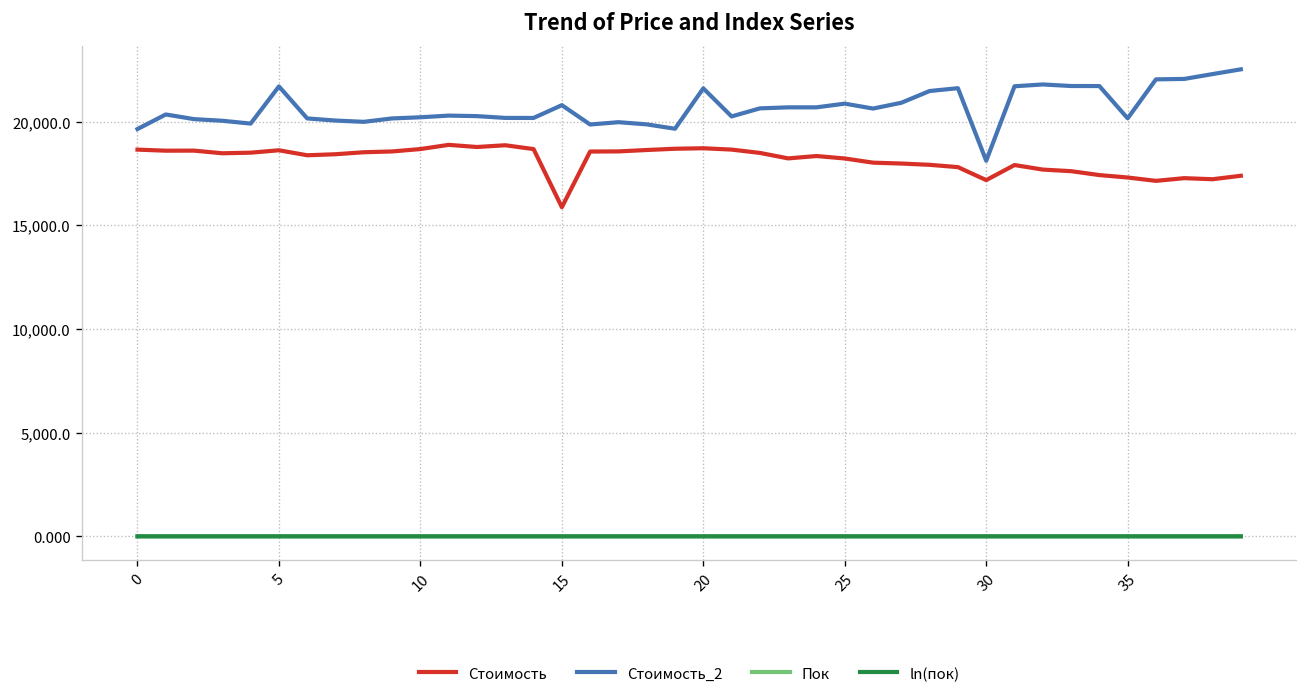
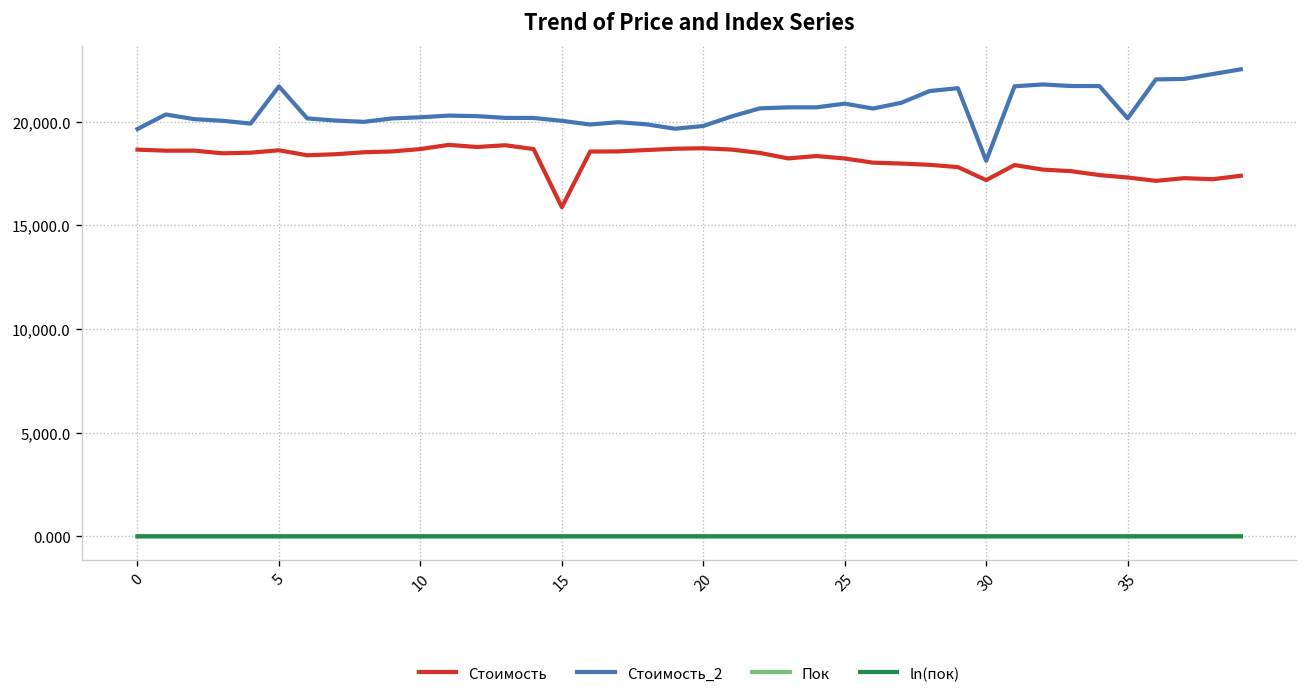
  {
    "Стоимость": {
      "0": "18,700",
      "5": "18,600",
      "10": "18,700",
      "15": "15,900",
      "20": "18,700",
      "25": "18,200",
      "30": "17,200",
      "35": "17,300"
    },
    "Стоимость_2": {
      "0": "19,600",
      "5": "21,700",
      "10": "20,200",
-     "15": "20,800",
-     "20": "21,600",
+     "15": "20,000",
+     "20": "19,800",
      "25": "20,900",
      "30": "18,100",
      "35": "20,200"
    },
    "ln(пок)": {
      "0": "0",
      "5": "0",
      "10": "0",
      "15": "0",
      "20": "0",
      "25": "0",
      "30": "0",
      "35": "0"
    }
  }
